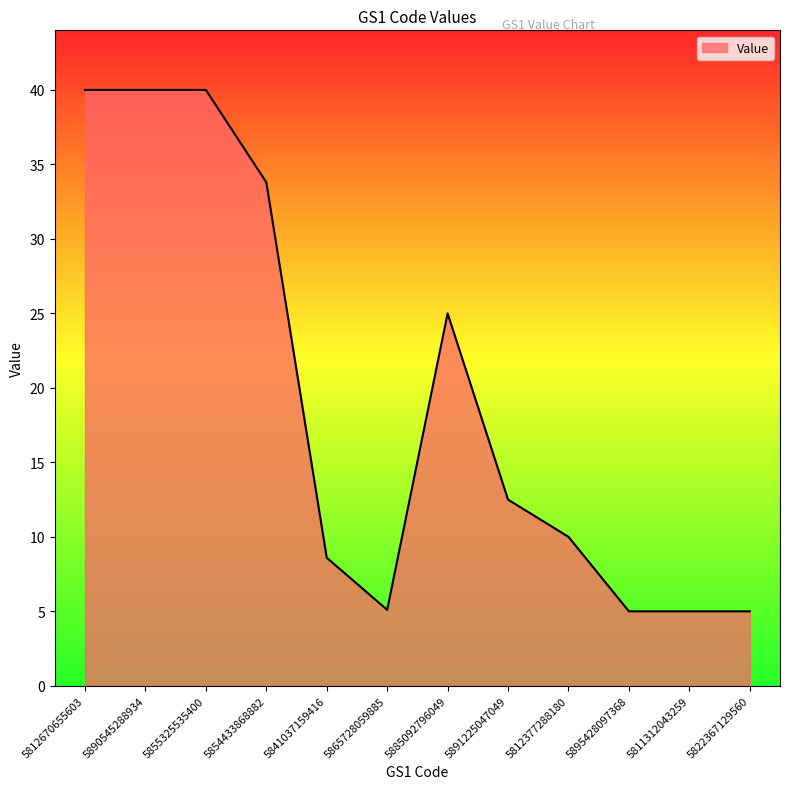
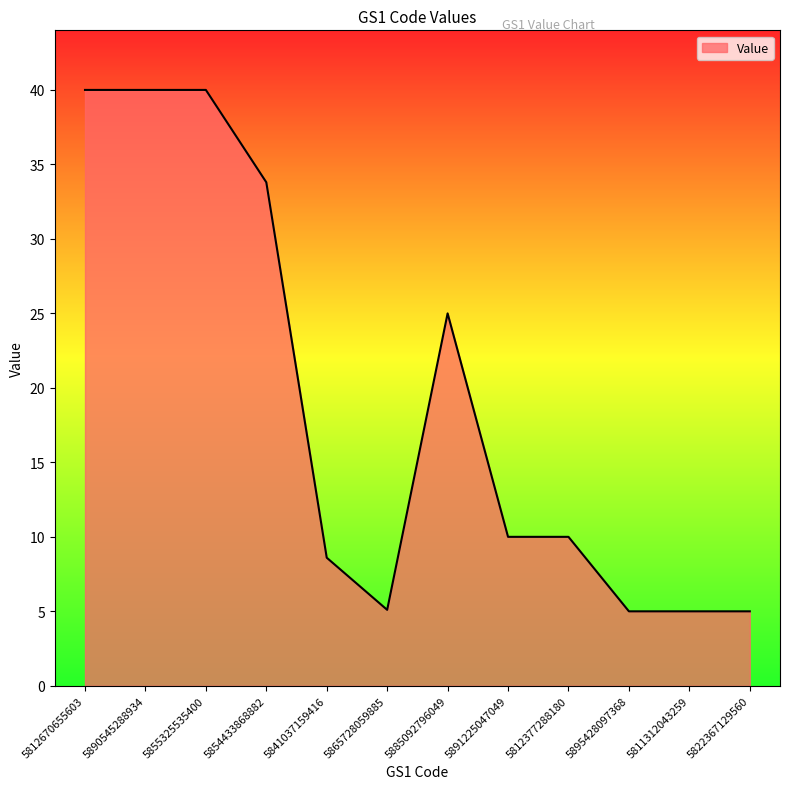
  {
    "5812670655603": 40.0,
    "5890545288934": 40.0,
    "5855325535400": 40.0,
    "5854433868882": 33.8,
    "5841037159416": 8.6,
    "5865728059885": 5.1,
    "5885092796049": 25.0,
-   "5891225047049": 12.5,
+   "5891225047049": 10.0,
    "5812377288180": 10.0,
    "5895428097368": 5.0,
    "5811312043259": 5.0,
    "5822367129560": 5.0
  }
